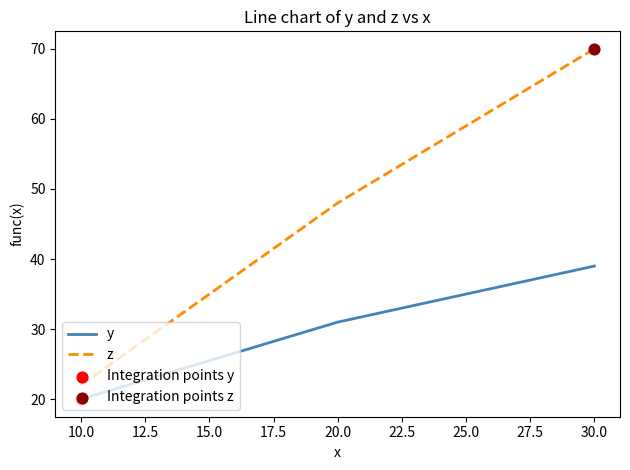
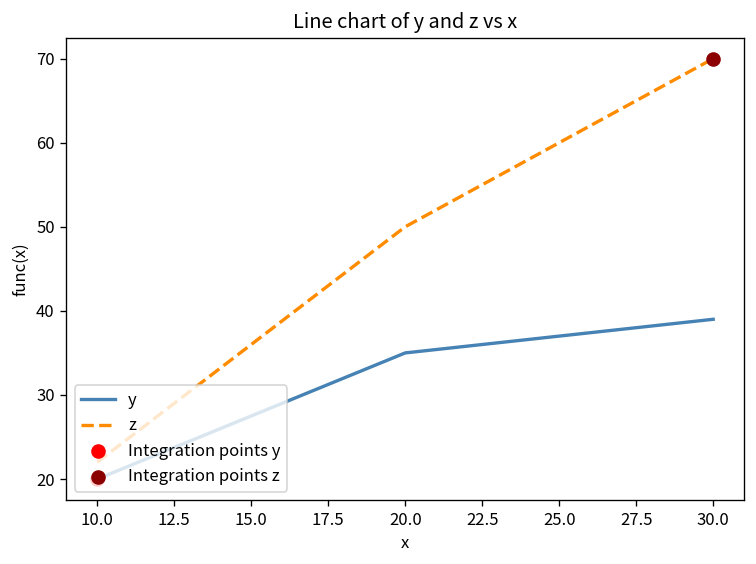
  {
    "y": {
-     "20.0": 31,
+     "20.0": 35,
      "30.0": 39
    },
    "z": {
-     "20.0": 48
+     "20.0": 50
    }
  }
